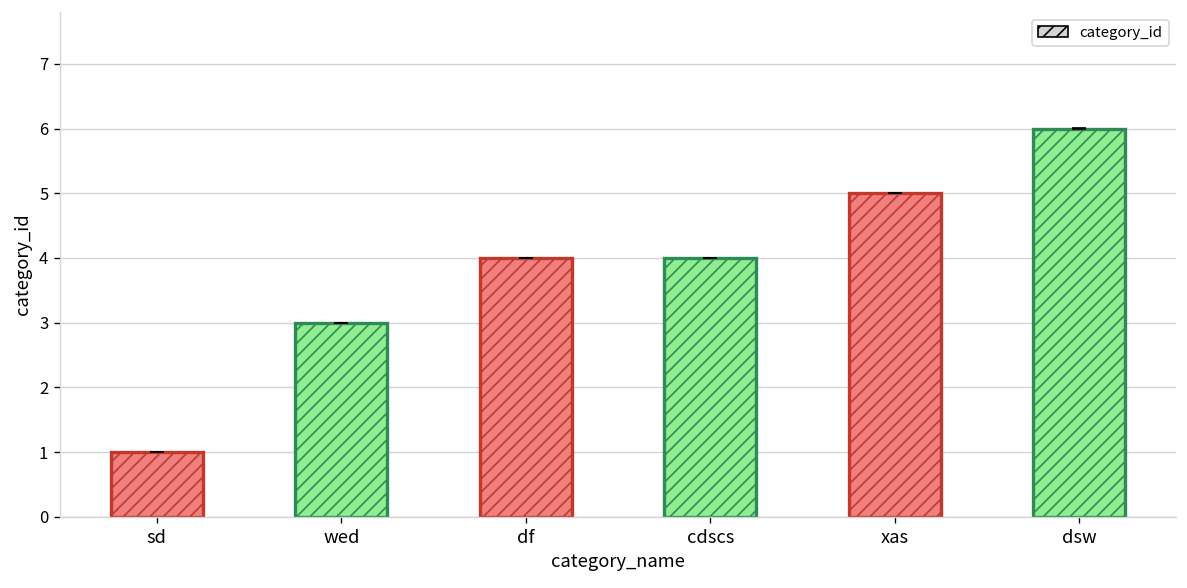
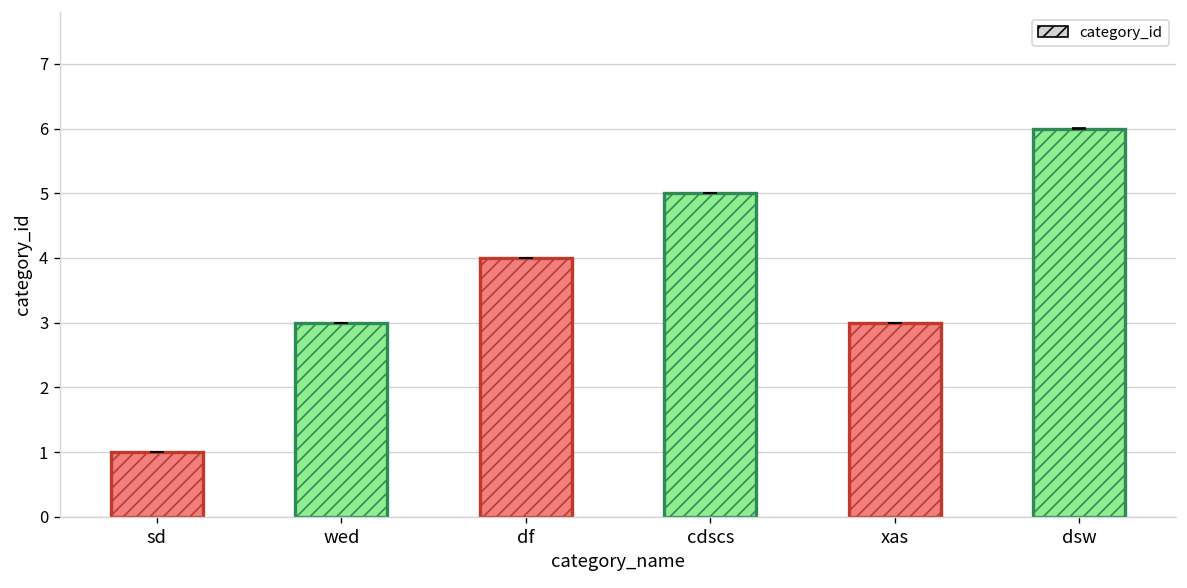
  {
    "sd": 1.0,
    "wed": 3.0,
    "df": 4.0,
-   "cdscs": 4.0,
-   "xas": 5.0,
+   "cdscs": 5.0,
+   "xas": 3.0,
    "dsw": 6.0
  }
